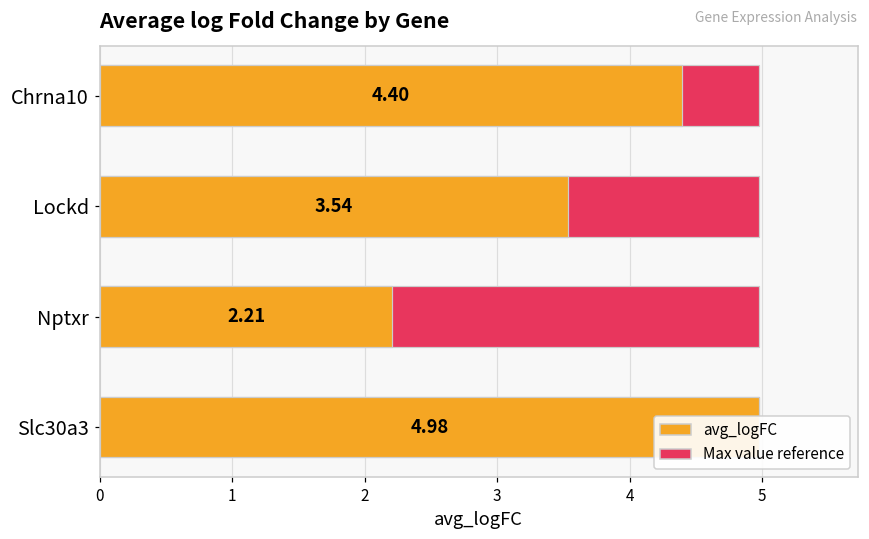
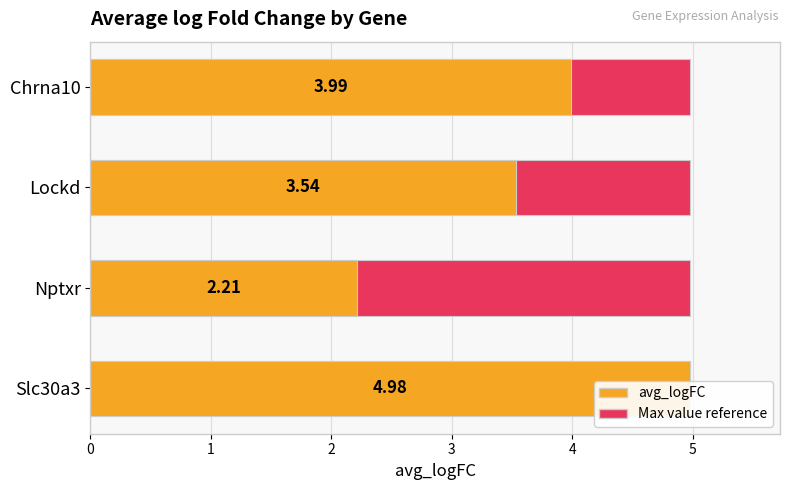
  {
    "avg_logFC": {
-     "Chrna10": 4.40
+     "Chrna10": 3.99
    }
  }
